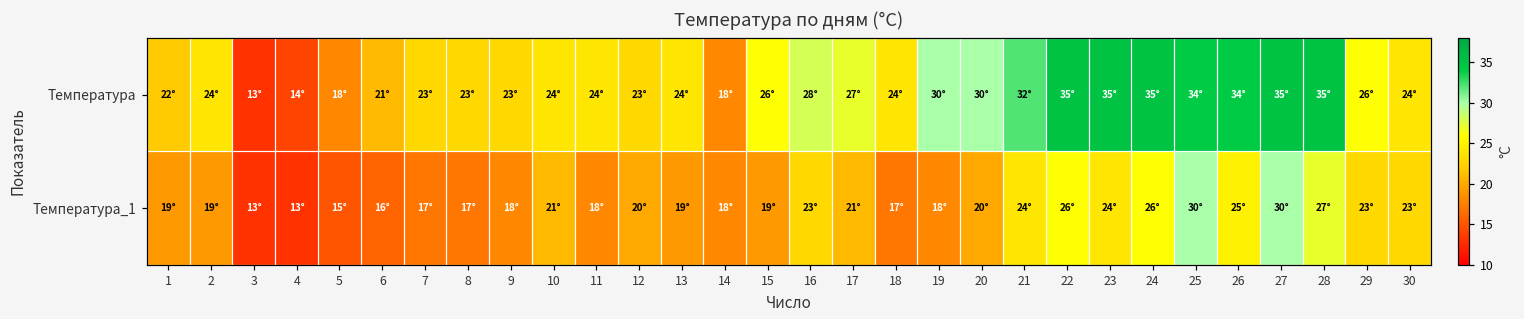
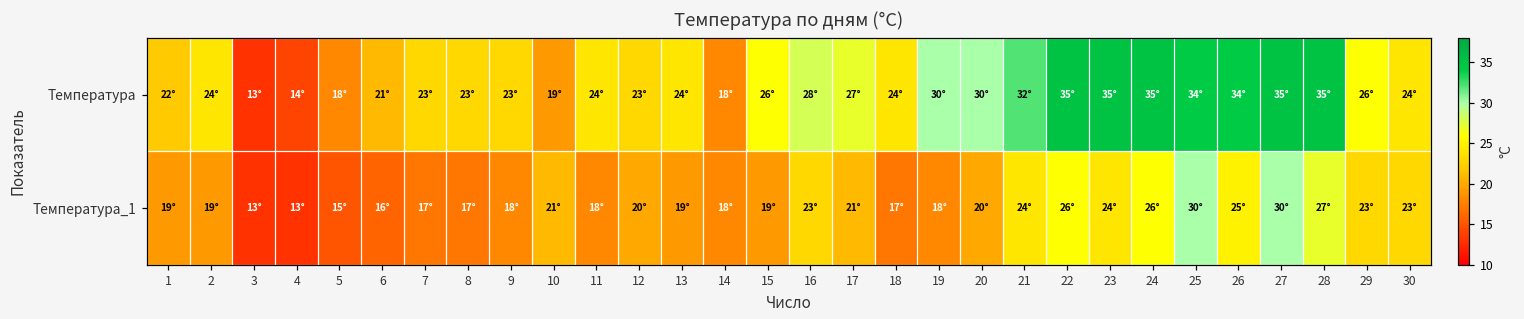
  {
    "Температура": {
      "1": "22°",
      "2": "24°",
      "3": "13°",
      "4": "14°",
      "5": "18°",
      "6": "21°",
      "7": "23°",
      "8": "23°",
      "9": "23°",
-     "10": "24°",
+     "10": "19°",
      "11": "24°",
      "12": "23°",
      "13": "24°",
      "14": "18°",
      "15": "26°",
      "16": "28°",
      "17": "27°",
      "18": "24°",
      "19": "30°",
      "20": "30°",
      "21": "32°",
      "22": "35°",
      "23": "35°",
      "24": "35°",
      "25": "34°",
      "26": "34°",
      "27": "35°",
      "28": "35°",
      "29": "26°",
      "30": "24°"
    },
    "Температура_1": {
      "1": "19°",
      "2": "19°",
      "3": "13°",
      "4": "13°",
      "5": "15°",
      "6": "16°",
      "7": "17°",
      "8": "17°",
      "9": "18°",
      "10": "21°",
      "11": "18°",
      "12": "20°",
      "13": "19°",
      "14": "18°",
      "15": "19°",
      "16": "23°",
      "17": "21°",
      "18": "17°",
      "19": "18°",
      "20": "20°",
      "21": "24°",
      "22": "26°",
      "23": "24°",
      "24": "26°",
      "25": "30°",
      "26": "25°",
      "27": "30°",
      "28": "27°",
      "29": "23°",
      "30": "23°"
    }
  }
